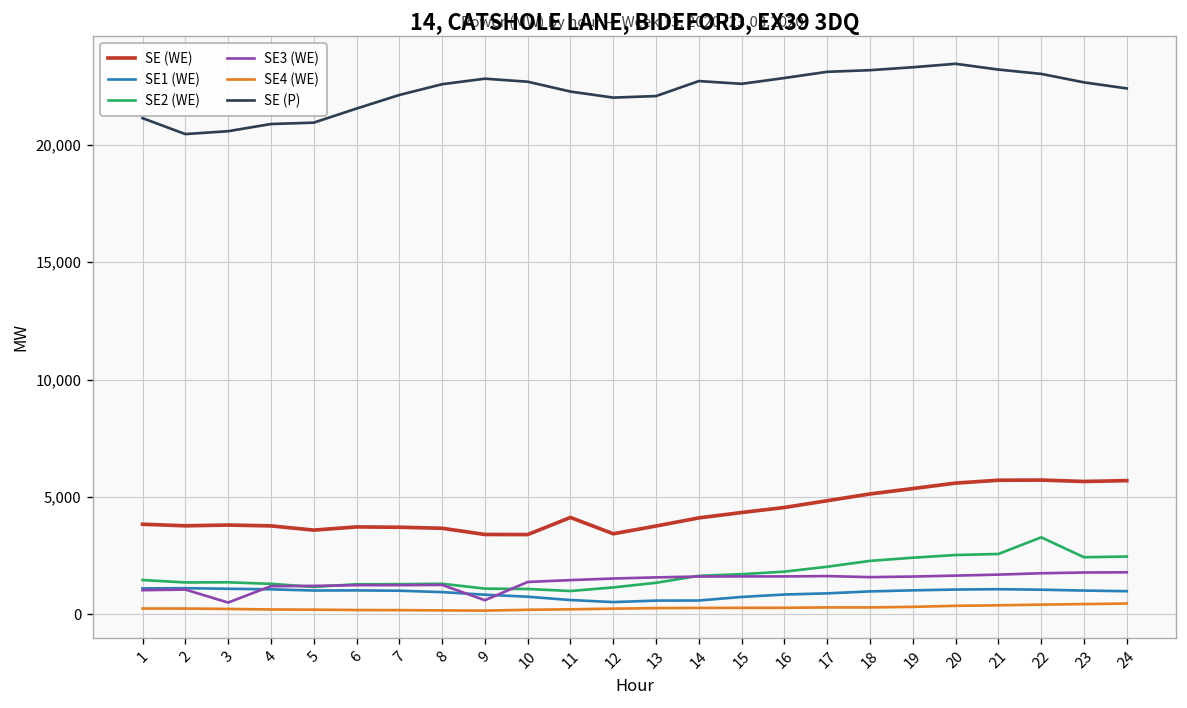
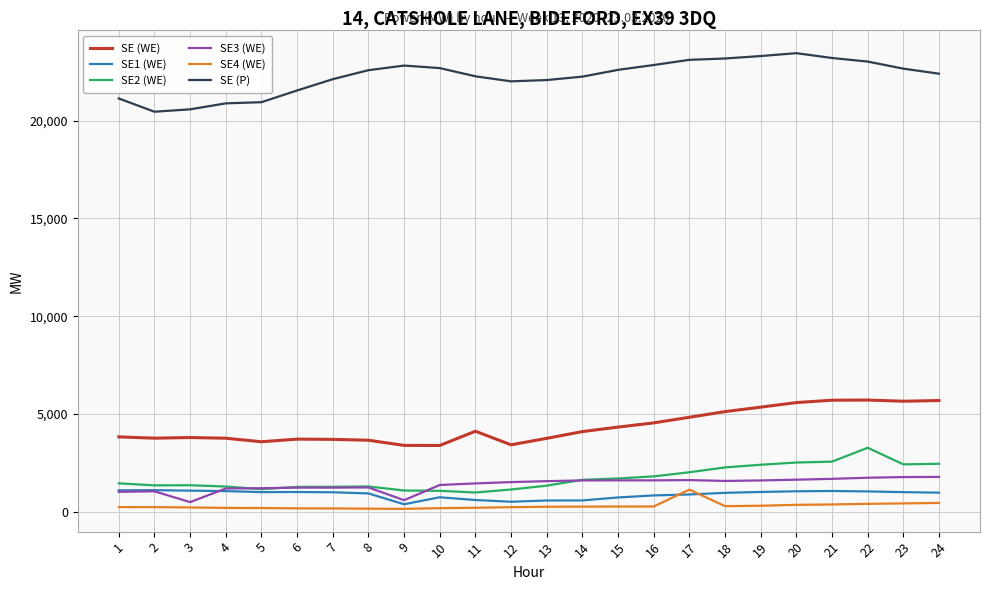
  {
    "SE (WE)": {
      "1": "3,800",
      "2": "3,800",
      "3": "3,800",
      "4": "3,800",
      "5": "3,600",
      "6": "3,700",
      "7": "3,700",
      "8": "3,700",
      "9": "3,400",
      "10": "3,400",
      "11": "4,100",
      "12": "3,400",
      "13": "3,800",
      "14": "4,100",
      "15": "4,300",
      "16": "4,600",
      "17": "4,800",
      "18": "5,100",
      "19": "5,400",
      "20": "5,600",
      "21": "5,700",
      "22": "5,700",
      "23": "5,700",
      "24": "5,700"
    },
    "SE1 (WE)": {
      "3": "1,100",
      "4": "1,100",
      "5": "1,000",
      "6": "1,000",
      "7": "1,000",
      "8": "900",
-     "9": "800",
+     "9": "400",
      "10": "700",
      "11": "600",
      "12": "500",
      "13": "600",
      "14": "600",
      "15": "700",
      "16": "800",
      "17": "900",
      "18": "1,000",
      "19": "1,000",
      "20": "1,100",
      "21": "1,100",
      "22": "1,000",
      "23": "1,000",
      "24": "1,000"
    },
    "SE2 (WE)": {
      "1": "1,500",
      "2": "1,400",
      "3": "1,400",
      "9": "1,100",
      "10": "1,100",
      "11": "1,000",
      "12": "1,100",
      "13": "1,300",
      "16": "1,800",
      "17": "2,000",
      "18": "2,300",
      "19": "2,400",
      "20": "2,500",
      "21": "2,600",
      "22": "3,300",
      "23": "2,400",
      "24": "2,500"
    },
    "SE3 (WE)": {
      "3": "500",
      "9": "600",
      "10": "1,400",
      "11": "1,500",
      "12": "1,500",
      "13": "1,600",
      "16": "1,600",
      "17": "1,600",
      "18": "1,600",
      "19": "1,600",
      "20": "1,600",
      "21": "1,700",
      "22": "1,700",
      "23": "1,800",
      "24": "1,800"
    },
    "SE4 (WE)": {
      "1": "200",
      "2": "200",
      "3": "200",
      "4": "200",
      "5": "200",
      "6": "200",
      "7": "200",
      "8": "200",
      "9": "200",
      "10": "200",
      "11": "200",
      "12": "200",
      "13": "300",
      "14": "300",
      "15": "300",
      "16": "300",
-     "17": "300",
+     "17": "1,100",
      "18": "300",
      "19": "300",
      "20": "400",
      "21": "400",
      "22": "400",
      "23": "400",
      "24": "500"
    },
    "SE (P)": {
      "1": "21,100",
      "2": "20,500",
      "3": "20,600",
      "4": "20,900",
      "5": "20,900",
      "6": "21,500",
      "7": "22,100",
      "8": "22,600",
      "9": "22,800",
      "10": "22,700",
      "11": "22,300",
      "12": "22,000",
      "13": "22,100",
-     "14": "22,700",
+     "14": "22,200",
      "15": "22,600",
      "16": "22,800",
      "17": "23,100",
      "18": "23,200",
      "19": "23,300",
      "20": "23,400",
      "21": "23,200",
      "22": "23,000",
      "23": "22,700",
      "24": "22,400"
    }
  }
